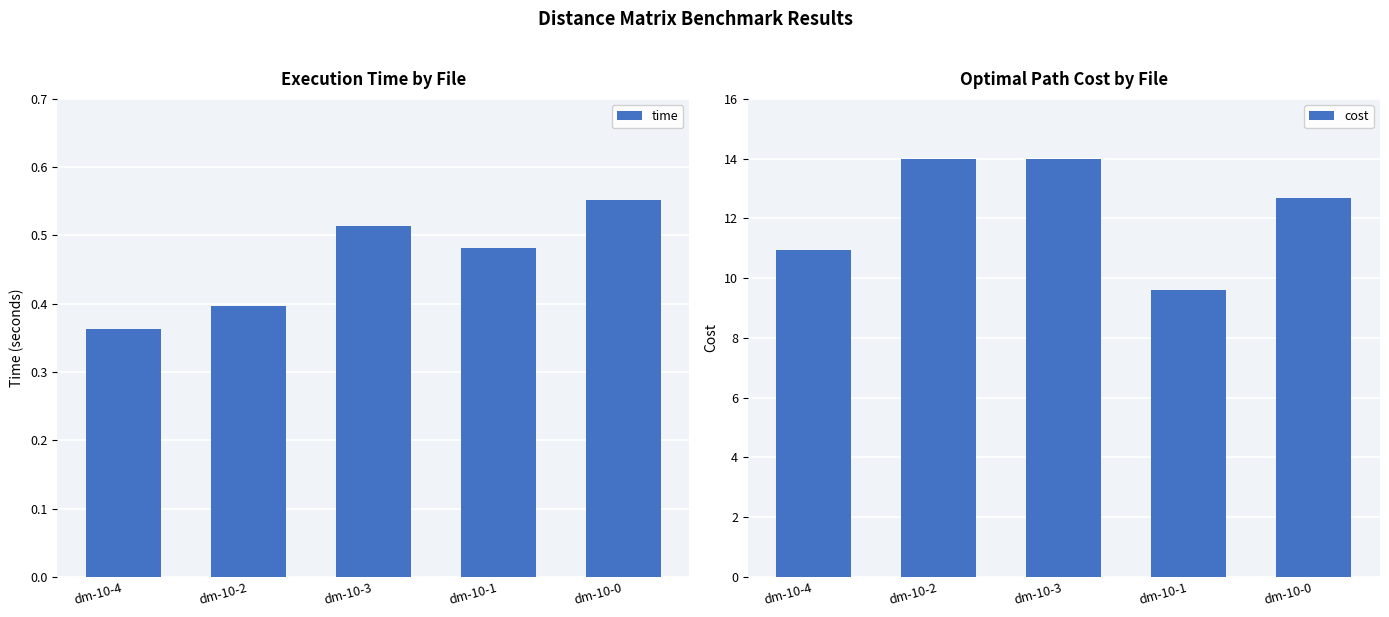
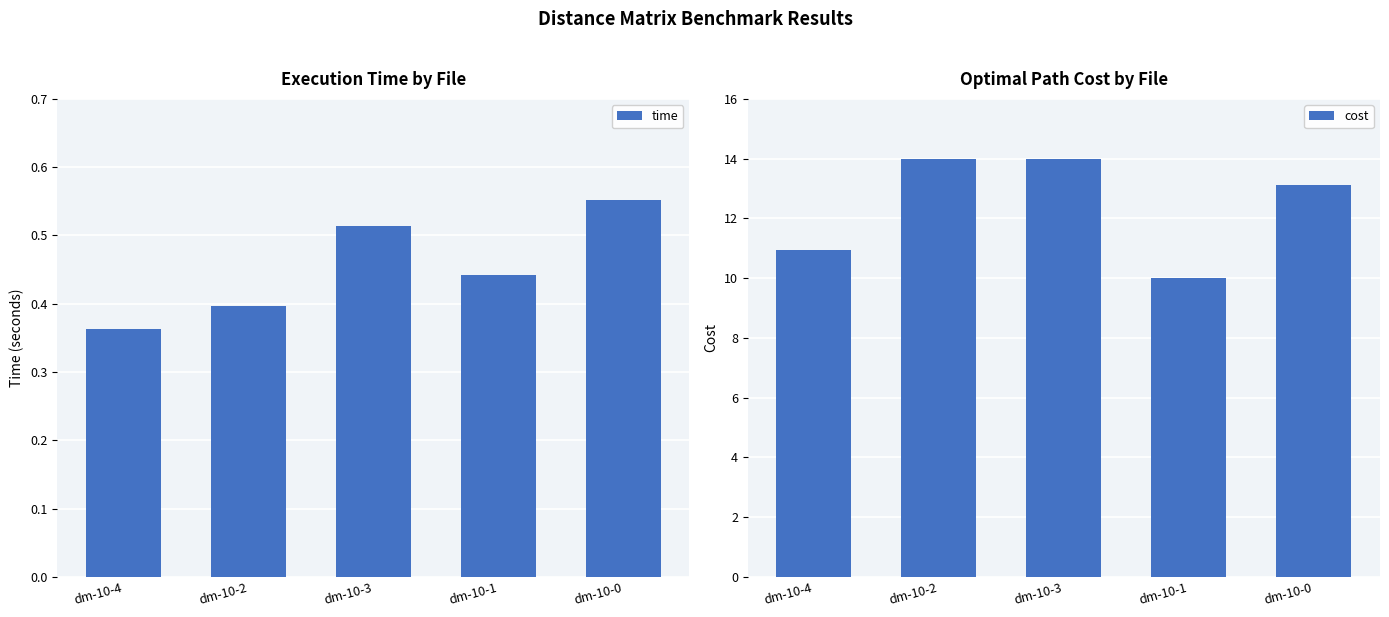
  {
    "Execution Time by File": {
      "dm-10-4": 0.36,
      "dm-10-2": 0.40,
      "dm-10-3": 0.51,
-     "dm-10-1": 0.48,
+     "dm-10-1": 0.44,
      "dm-10-0": 0.55
    },
    "Optimal Path Cost by File": {
      "dm-10-4": 10.9,
      "dm-10-2": 14.0,
      "dm-10-3": 14.0,
-     "dm-10-1": 9.6,
-     "dm-10-0": 12.7
+     "dm-10-1": 10.0,
+     "dm-10-0": 13.1
    }
  }
